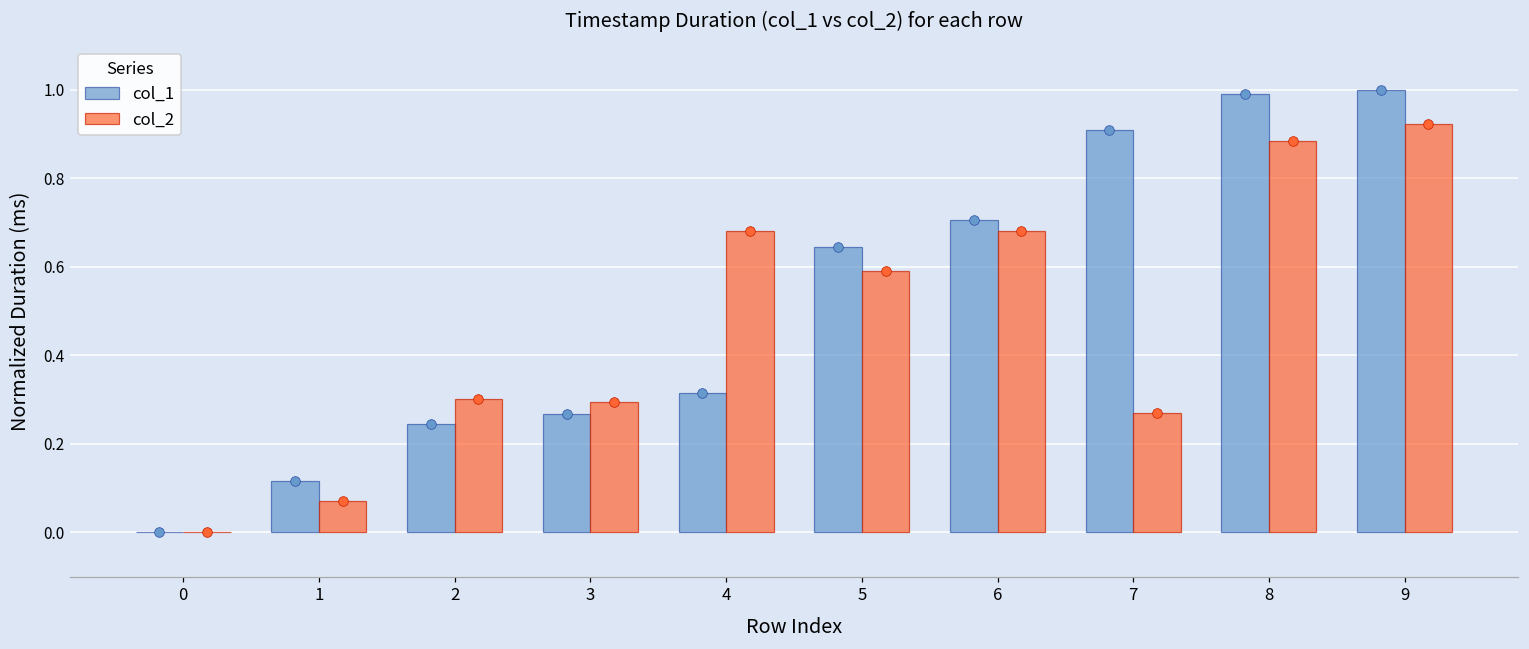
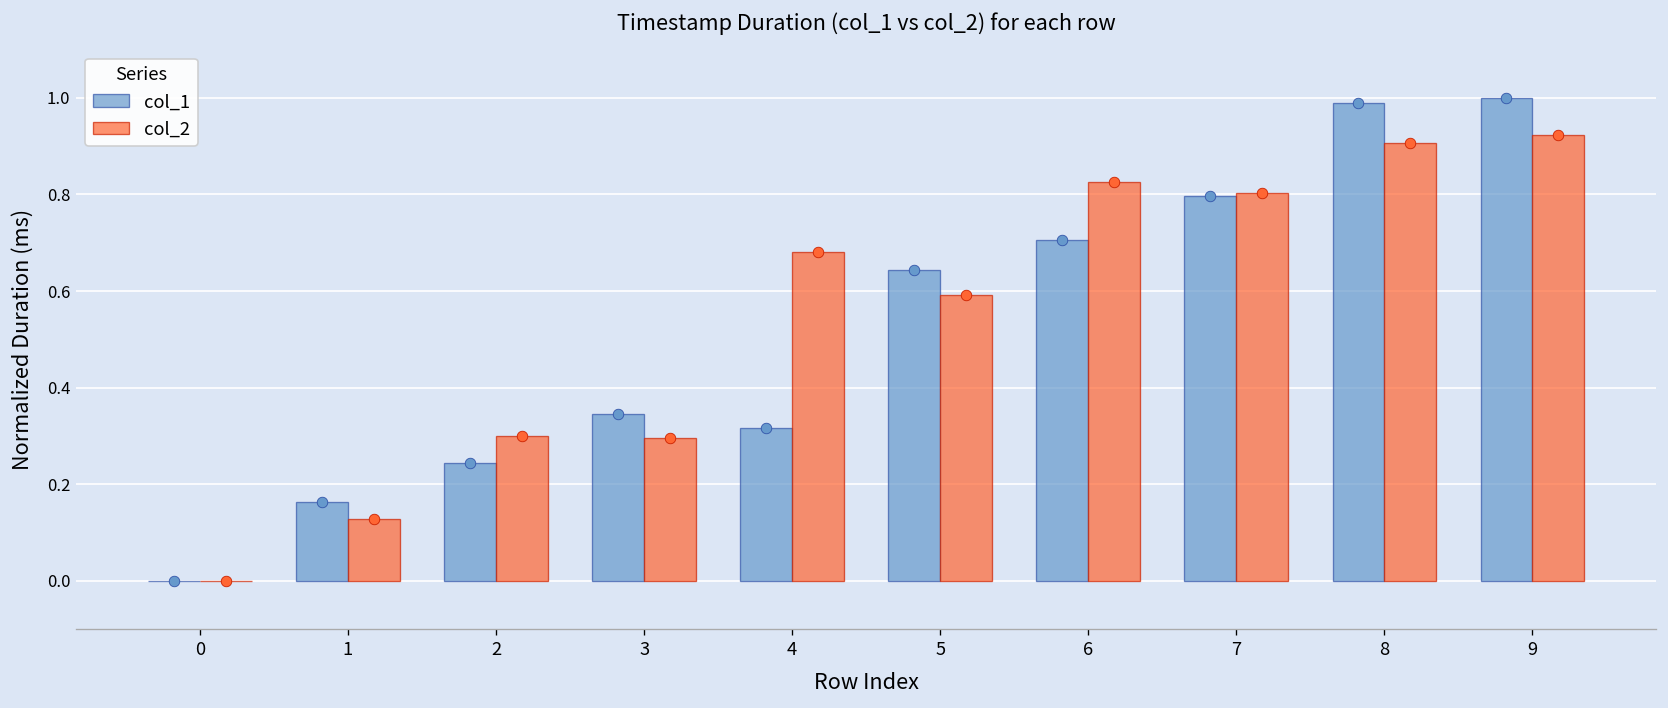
  {
    "col_1": {
      "0": 0.00,
-     "1": 0.12,
+     "1": 0.16,
      "2": 0.24,
-     "3": 0.27,
+     "3": 0.34,
      "4": 0.32,
      "5": 0.64,
      "6": 0.71,
-     "7": 0.91,
+     "7": 0.80,
      "8": 0.99,
      "9": 1.00
    },
    "col_2": {
      "0": 0.00,
-     "1": 0.07,
+     "1": 0.13,
      "2": 0.30,
      "3": 0.29,
      "4": 0.68,
      "5": 0.59,
-     "6": 0.68,
-     "7": 0.27,
-     "8": 0.88,
+     "6": 0.83,
+     "7": 0.80,
+     "8": 0.91,
      "9": 0.92
    }
  }
